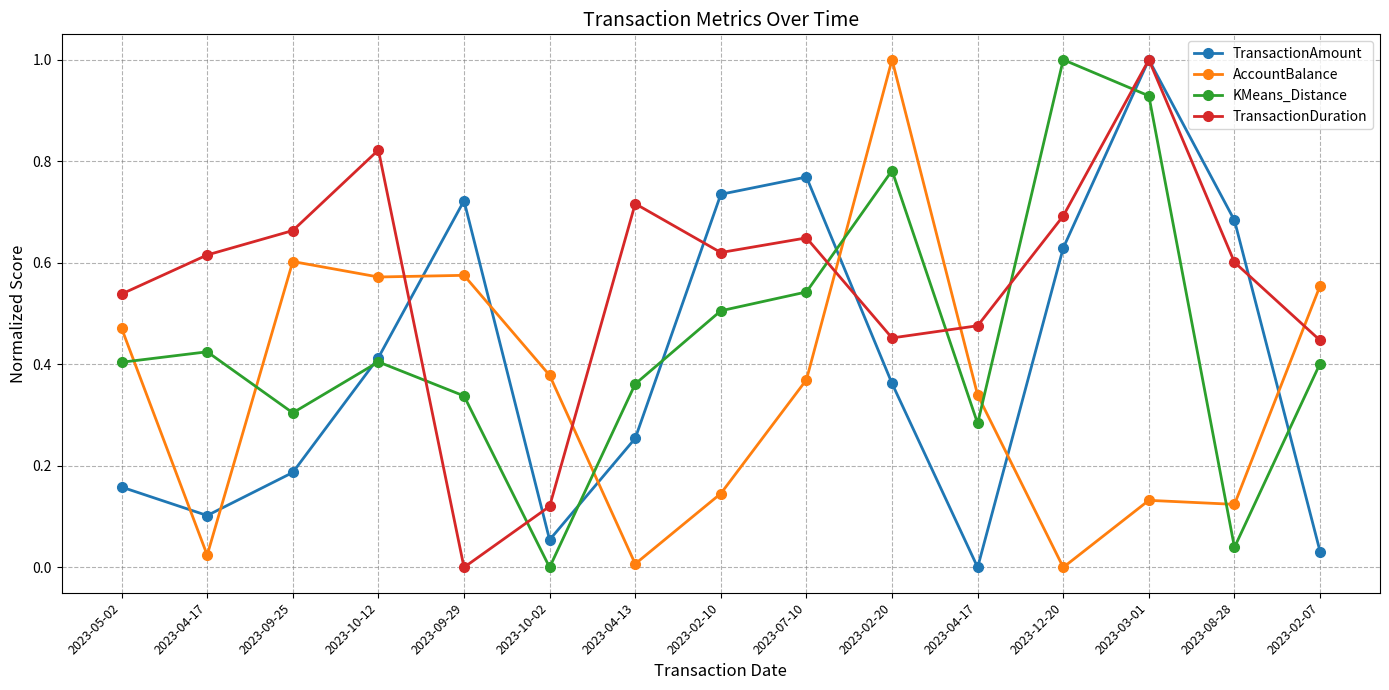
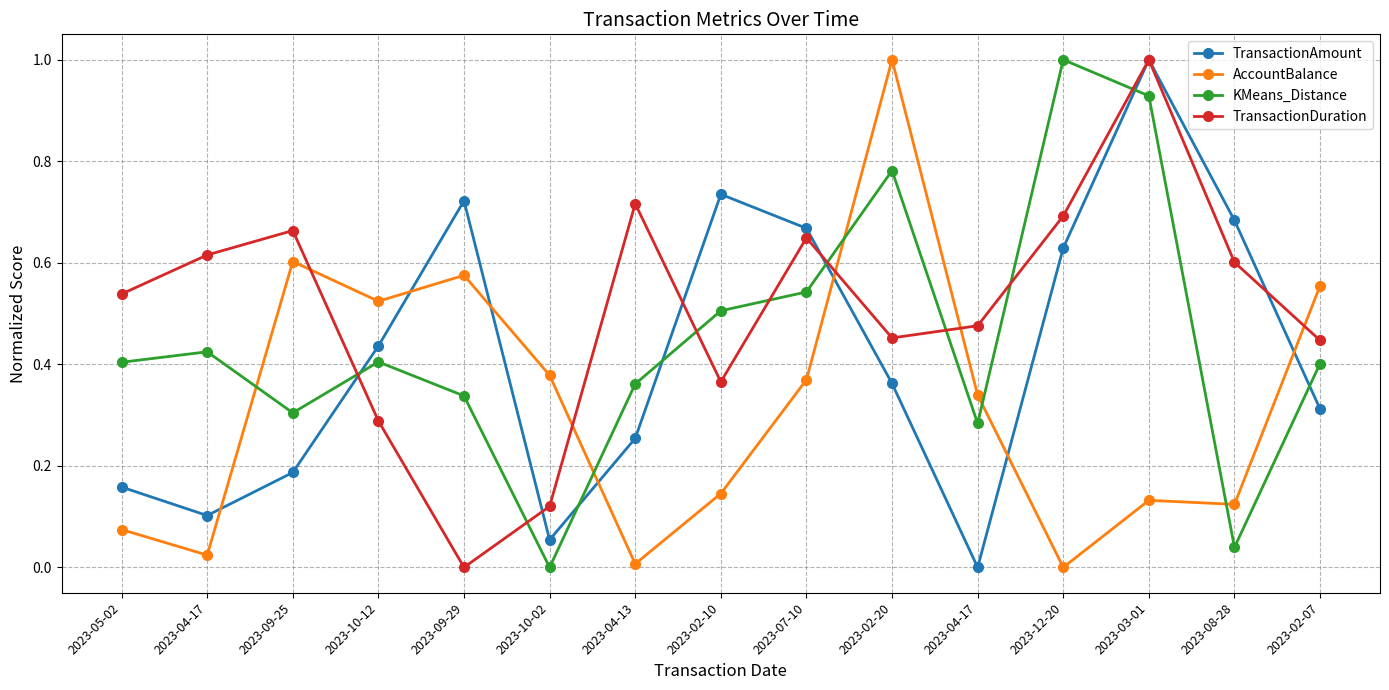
  {
    "TransactionAmount": {
      "2023-05-02": 0.16,
      "2023-09-25": 0.19,
-     "2023-10-12": 0.41,
+     "2023-10-12": 0.44,
      "2023-09-29": 0.72,
      "2023-10-02": 0.05,
      "2023-04-13": 0.25,
      "2023-02-10": 0.73,
-     "2023-07-10": 0.77,
+     "2023-07-10": 0.67,
      "2023-02-20": 0.36,
      "2023-12-20": 0.63,
      "2023-08-28": 0.68,
-     "2023-02-07": 0.03
+     "2023-02-07": 0.31
    },
    "AccountBalance": {
-     "2023-05-02": 0.47,
+     "2023-05-02": 0.07,
      "2023-09-25": 0.60,
-     "2023-10-12": 0.57,
+     "2023-10-12": 0.52,
      "2023-09-29": 0.58,
      "2023-10-02": 0.38,
      "2023-04-13": 0.01,
      "2023-02-10": 0.15,
      "2023-07-10": 0.37,
      "2023-02-20": 1.00,
      "2023-12-20": 0.00,
      "2023-03-01": 0.13,
      "2023-08-28": 0.12,
      "2023-02-07": 0.55
    },
    "KMeans_Distance": {
      "2023-05-02": 0.40,
      "2023-09-25": 0.30,
      "2023-10-12": 0.40,
      "2023-09-29": 0.34,
      "2023-10-02": 0.00,
      "2023-04-13": 0.36,
      "2023-02-10": 0.51,
      "2023-07-10": 0.54,
      "2023-02-20": 0.78,
      "2023-12-20": 1.00,
      "2023-03-01": 0.93,
      "2023-08-28": 0.04,
      "2023-02-07": 0.40
    },
    "TransactionDuration": {
      "2023-05-02": 0.54,
      "2023-09-25": 0.66,
-     "2023-10-12": 0.82,
+     "2023-10-12": 0.29,
      "2023-09-29": 0.00,
      "2023-10-02": 0.12,
      "2023-04-13": 0.72,
-     "2023-02-10": 0.62,
+     "2023-02-10": 0.37,
      "2023-07-10": 0.65,
      "2023-02-20": 0.45,
      "2023-12-20": 0.69,
      "2023-08-28": 0.60,
      "2023-02-07": 0.45
    }
  }
